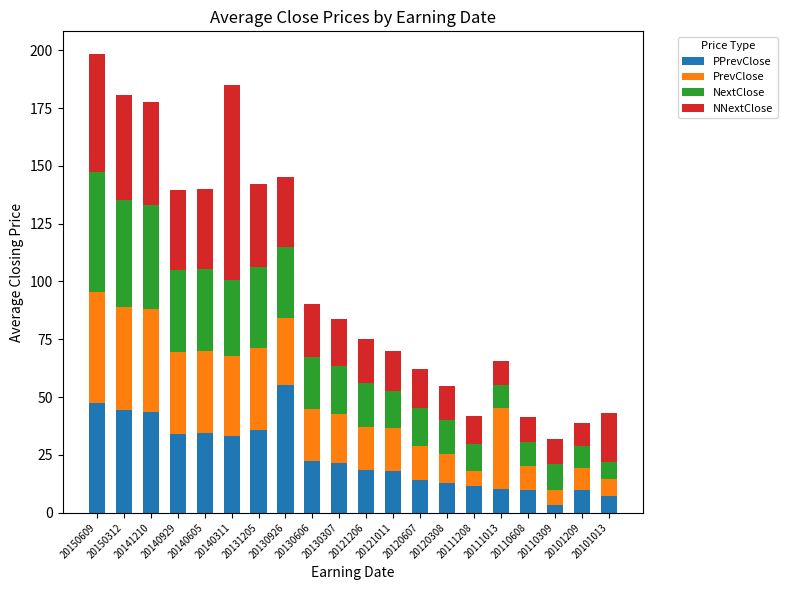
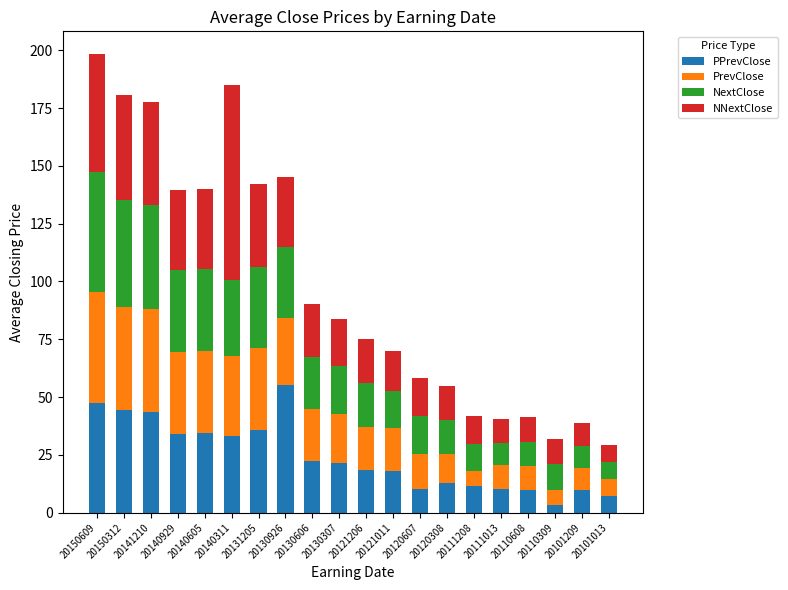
  {
    "PPrevClose": {
      "20150609": 47,
      "20150312": 44,
      "20141210": 44,
      "20140929": 34,
      "20140605": 35,
      "20140311": 33,
      "20131205": 36,
      "20130926": 55,
      "20130606": 23,
      "20130307": 21,
      "20121206": 19,
      "20121011": 18,
-     "20120607": 14,
+     "20120607": 10,
      "20120308": 13,
      "20111208": 12,
      "20111013": 10,
      "20110608": 10,
      "20110309": 3,
      "20101209": 10,
      "20101013": 7
    },
    "PrevClose": {
      "20150609": 48,
      "20150312": 45,
      "20141210": 45,
      "20140929": 35,
      "20140605": 35,
      "20140311": 35,
      "20131205": 35,
      "20130926": 29,
      "20130606": 22,
      "20130307": 21,
      "20121206": 19,
      "20121011": 18,
      "20120607": 15,
      "20120308": 13,
      "20111208": 6,
-     "20111013": 35,
+     "20111013": 10,
      "20110608": 10,
      "20110309": 7,
      "20101209": 10,
      "20101013": 7
    },
    "NextClose": {
      "20150609": 52,
      "20150312": 46,
      "20141210": 45,
      "20140929": 36,
      "20140605": 35,
      "20140311": 33,
      "20131205": 35,
      "20130926": 31,
      "20130606": 23,
      "20130307": 21,
      "20121206": 19,
      "20121011": 16,
      "20120607": 16,
      "20120308": 14,
      "20111208": 12,
      "20111013": 10,
      "20110608": 11,
      "20110309": 11,
      "20101209": 10,
      "20101013": 7
    },
    "NNextClose": {
      "20150609": 51,
      "20150312": 46,
      "20141210": 44,
      "20140929": 34,
      "20140605": 35,
      "20140311": 85,
      "20131205": 36,
      "20130926": 30,
      "20130606": 23,
      "20130307": 20,
      "20121206": 19,
      "20121011": 17,
      "20120607": 17,
      "20120308": 15,
      "20111208": 12,
      "20111013": 10,
      "20110608": 11,
      "20110309": 11,
      "20101209": 10,
-     "20101013": 21
+     "20101013": 7
    }
  }
